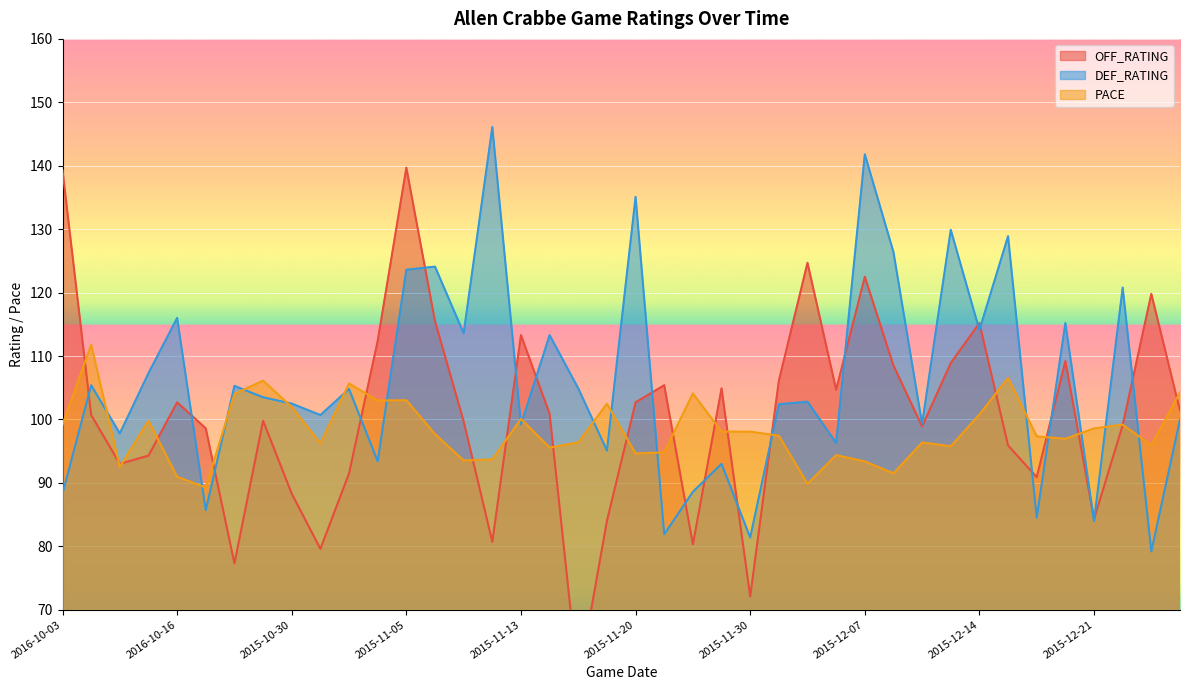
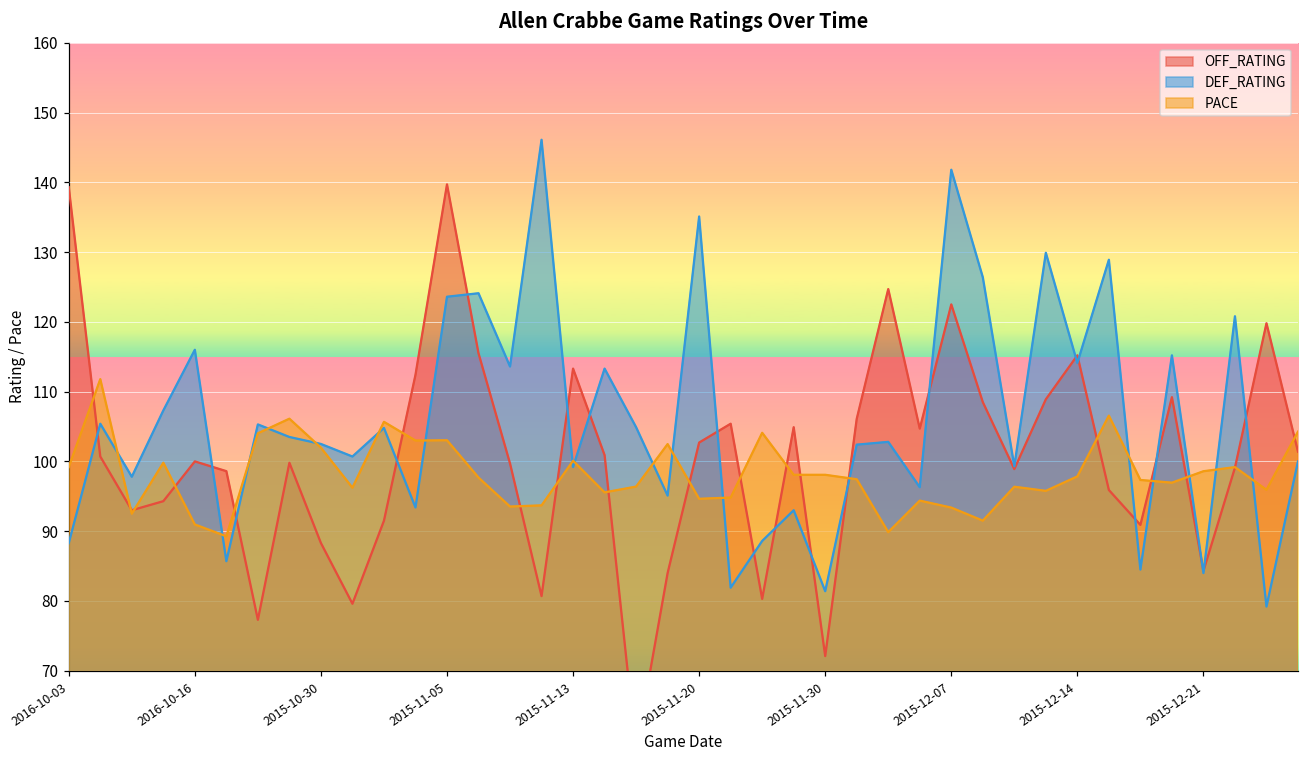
  {
    "OFF_RATING": {
      "2016-10-03": 139,
-     "2016-10-16": 103,
+     "2016-10-16": 100,
      "2015-10-30": 88,
      "2015-11-05": 140,
      "2015-11-13": 113,
      "2015-11-20": 103,
      "2015-11-30": 72,
      "2015-12-07": 123,
      "2015-12-14": 115
    },
    "DEF_RATING": {
      "2016-10-03": 88,
      "2016-10-16": 116,
      "2015-10-30": 103,
      "2015-11-05": 124,
      "2015-11-13": 99,
      "2015-11-20": 135,
      "2015-11-30": 81,
      "2015-12-07": 142,
      "2015-12-14": 114
    },
    "PACE": {
      "2016-10-03": 99,
      "2016-10-16": 91,
      "2015-10-30": 102,
      "2015-11-05": 103,
      "2015-11-13": 100,
      "2015-11-20": 95,
      "2015-11-30": 98,
      "2015-12-07": 93,
-     "2015-12-14": 101,
+     "2015-12-14": 98,
      "2015-12-21": 99
    }
  }
